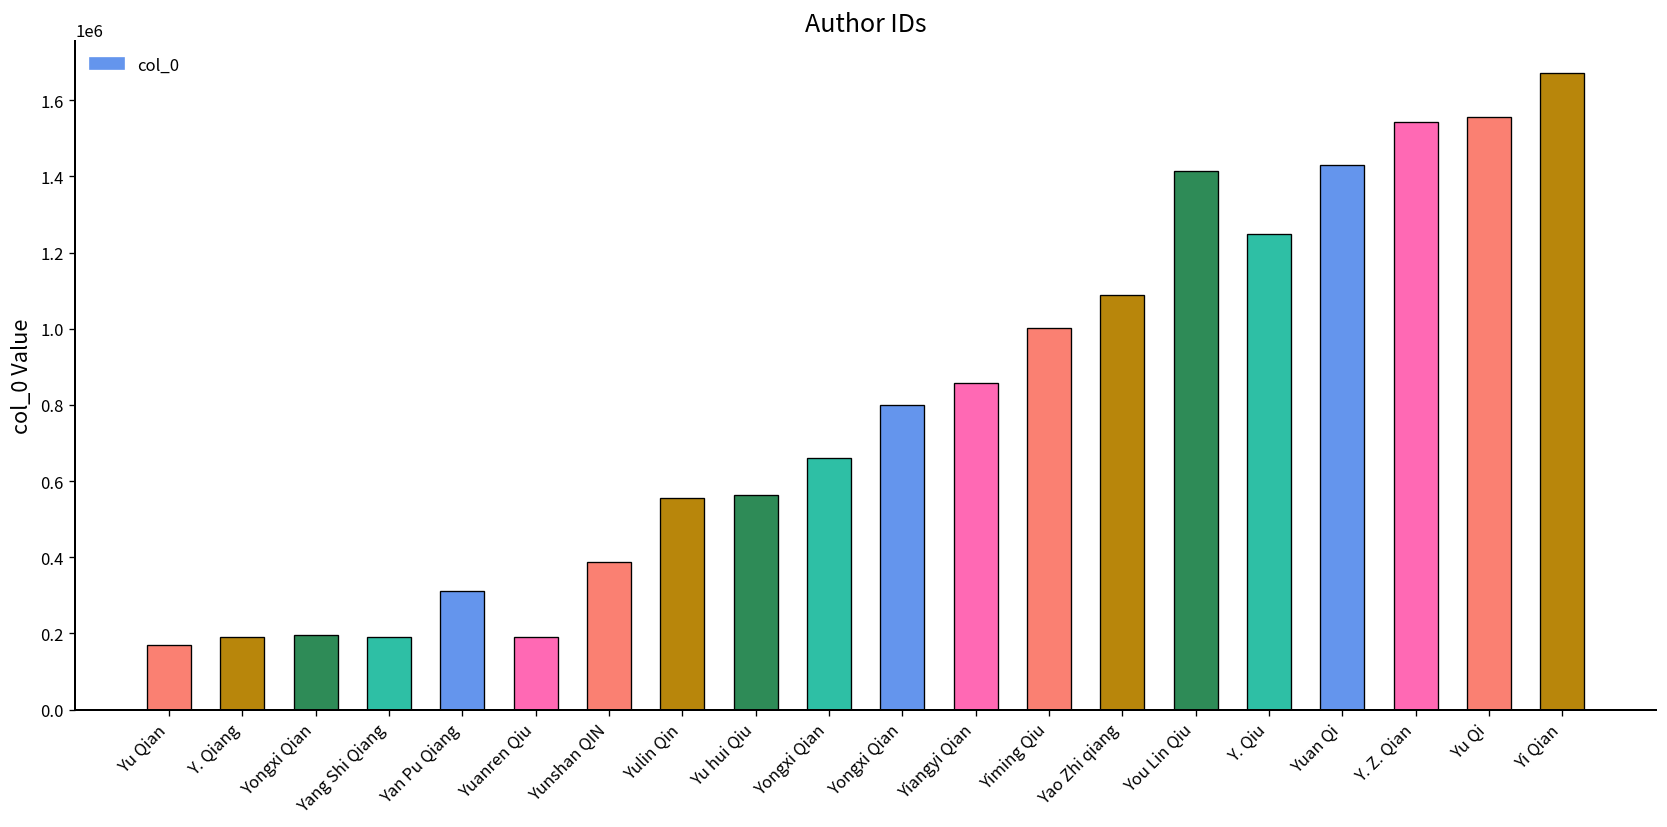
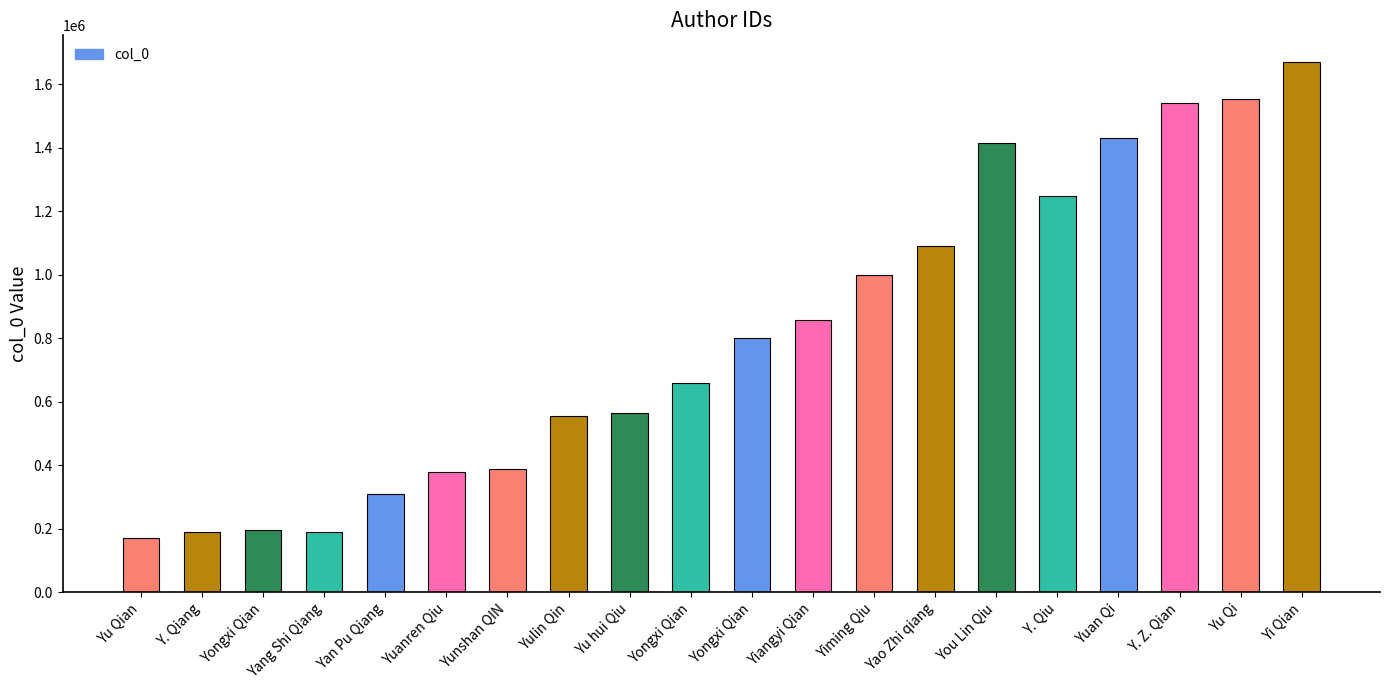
  {
    "Yu Qian": 170000,
    "Y. Qiang": 190000,
    "Yang Shi Qiang": 190000,
    "Yan Pu Qiang": 310000,
-   "Yuanren Qiu": 190000,
+   "Yuanren Qiu": 380000,
    "Yunshan QIN": 390000,
    "Yulin Qin": 550000,
    "Yu hui Qiu": 560000,
    "Yiangyi Qian": 860000,
    "Yiming Qiu": 1000000,
    "Yao Zhi qiang": 1090000,
    "You Lin Qiu": 1410000,
    "Y. Qiu": 1250000,
    "Yuan Qi": 1430000,
    "Y. Z. Qian": 1540000,
    "Yu Qi": 1560000,
    "Yi Qian": 1670000
  }
